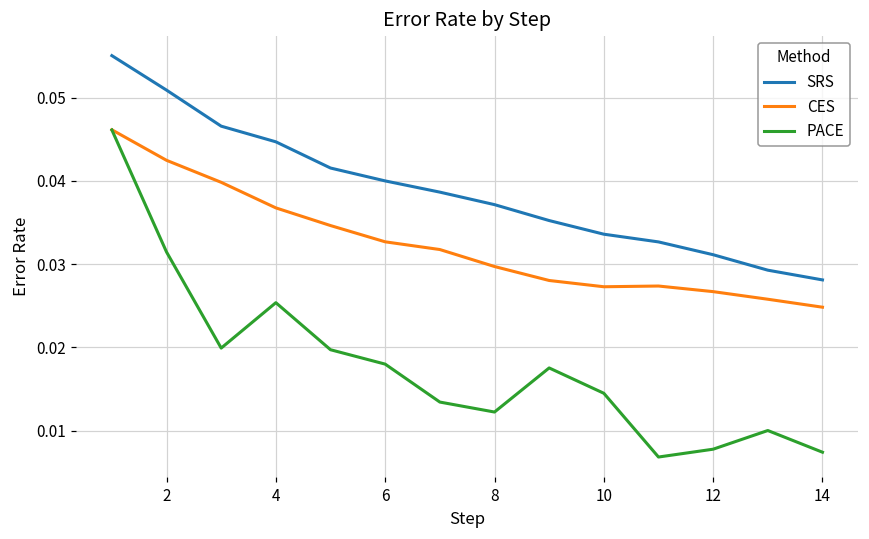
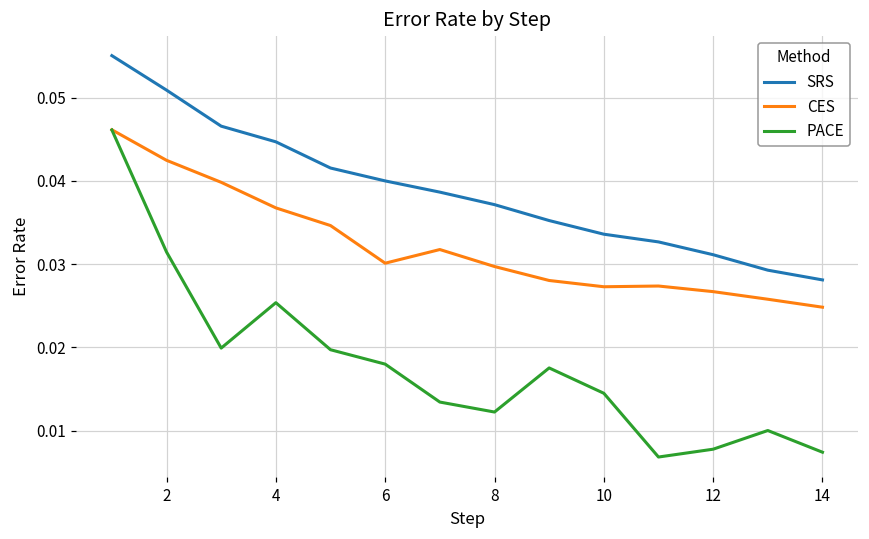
  {
    "SRS": {
      "2": 0.051,
      "4": 0.045,
      "6": 0.040,
      "8": 0.037,
      "10": 0.034,
      "12": 0.031,
      "14": 0.028
    },
    "CES": {
      "2": 0.042,
      "4": 0.037,
-     "6": 0.033,
+     "6": 0.030,
      "8": 0.030,
      "10": 0.027,
      "12": 0.027,
      "14": 0.025
    },
    "PACE": {
      "2": 0.031,
      "4": 0.025,
      "6": 0.018,
      "8": 0.012,
      "10": 0.014,
      "12": 0.008,
      "14": 0.007
    }
  }
